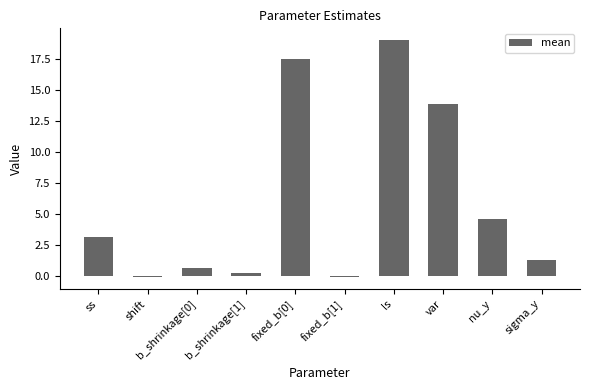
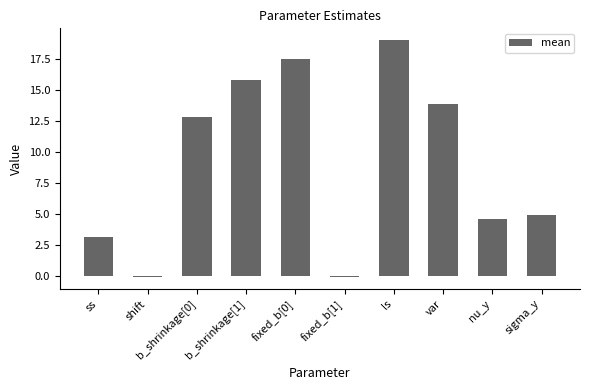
  {
    "ss": 3.2,
-   "b_shrinkage[0]": 0.6,
-   "b_shrinkage[1]": 0.2,
+   "b_shrinkage[0]": 12.8,
+   "b_shrinkage[1]": 15.8,
    "fixed_b[0]": 17.5,
    "ls": 19.0,
    "var": 13.9,
    "nu_y": 4.6,
-   "sigma_y": 1.3
+   "sigma_y": 4.9
  }
